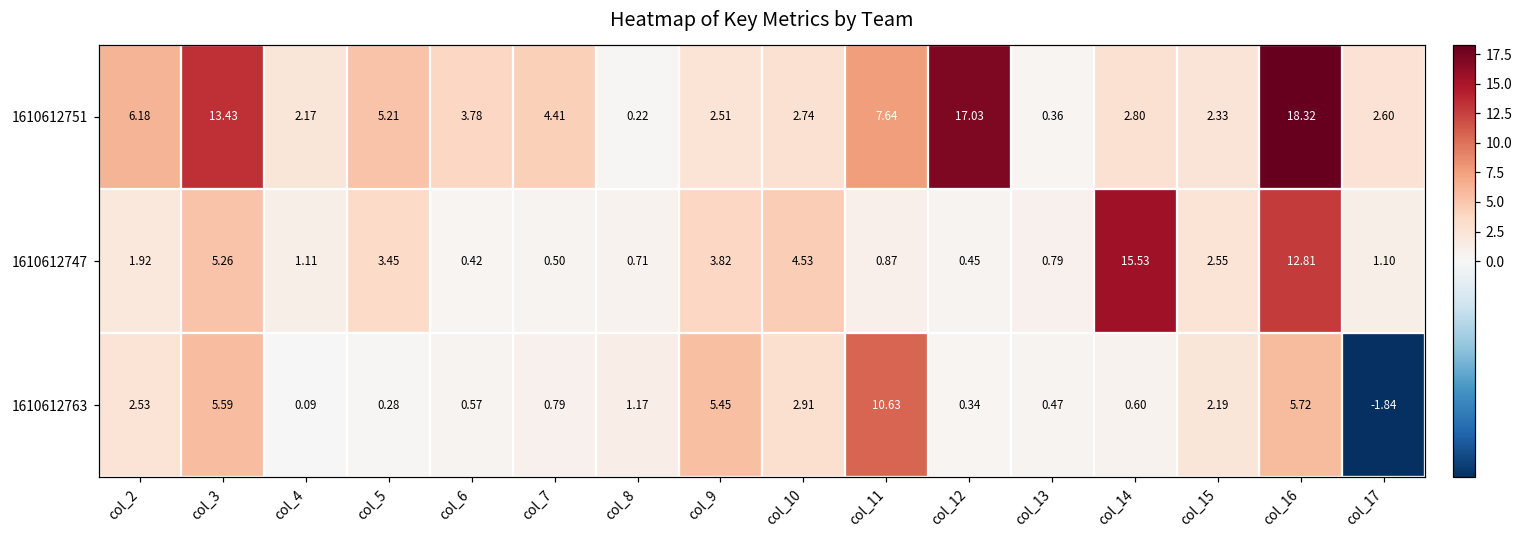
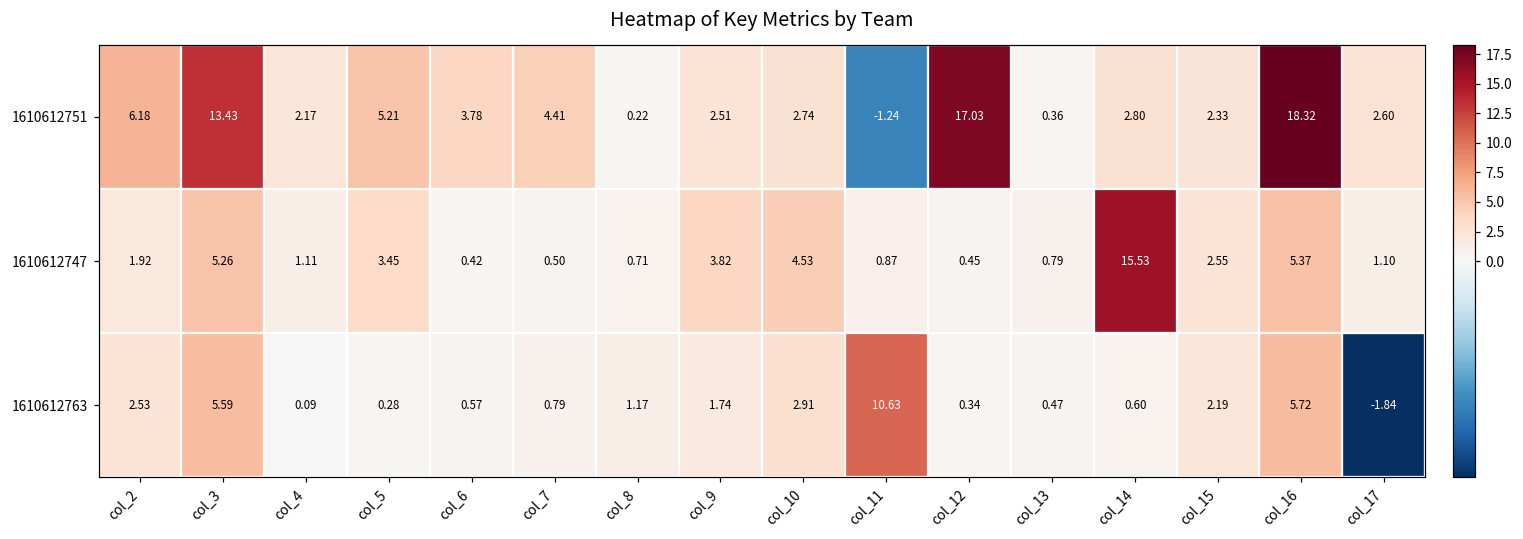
  {
    "1610612751": {
      "col_2": 6.18,
      "col_3": 13.43,
      "col_4": 2.17,
      "col_5": 5.21,
      "col_6": 3.78,
      "col_7": 4.41,
      "col_8": 0.22,
      "col_9": 2.51,
      "col_10": 2.74,
-     "col_11": 7.64,
+     "col_11": -1.24,
      "col_12": 17.03,
      "col_13": 0.36,
      "col_14": 2.80,
      "col_15": 2.33,
      "col_16": 18.32,
      "col_17": 2.60
    },
    "1610612747": {
      "col_2": 1.92,
      "col_3": 5.26,
      "col_4": 1.11,
      "col_5": 3.45,
      "col_6": 0.42,
      "col_7": 0.50,
      "col_8": 0.71,
      "col_9": 3.82,
      "col_10": 4.53,
      "col_11": 0.87,
      "col_12": 0.45,
      "col_13": 0.79,
      "col_14": 15.53,
      "col_15": 2.55,
-     "col_16": 12.81,
+     "col_16": 5.37,
      "col_17": 1.10
    },
    "1610612763": {
      "col_2": 2.53,
      "col_3": 5.59,
      "col_4": 0.09,
      "col_5": 0.28,
      "col_6": 0.57,
      "col_7": 0.79,
      "col_8": 1.17,
-     "col_9": 5.45,
+     "col_9": 1.74,
      "col_10": 2.91,
      "col_11": 10.63,
      "col_12": 0.34,
      "col_13": 0.47,
      "col_14": 0.60,
      "col_15": 2.19,
      "col_16": 5.72,
      "col_17": -1.84
    }
  }
